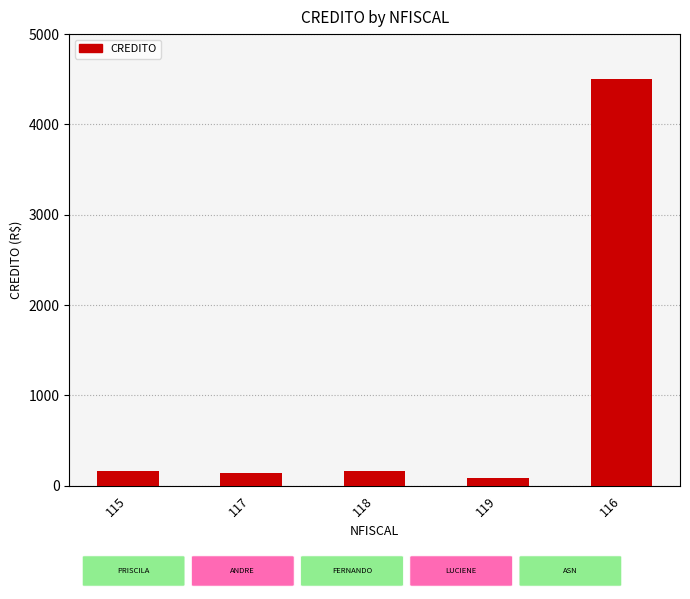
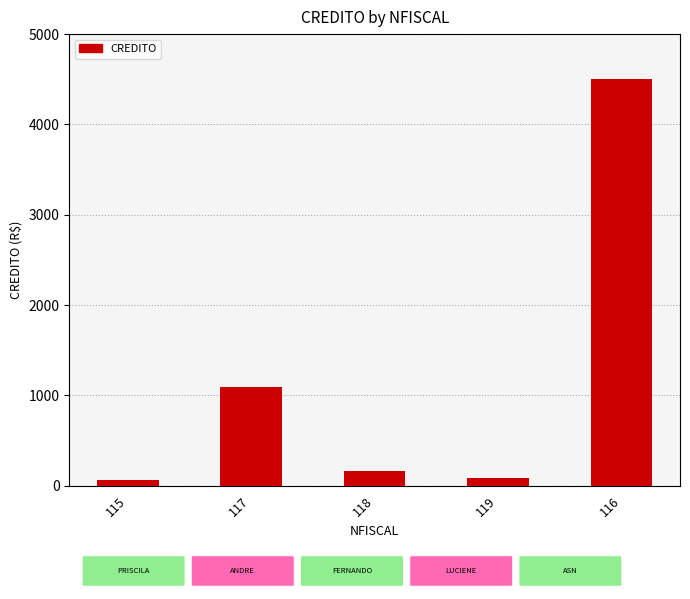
  {
-   "115": 200,
-   "117": 100,
+   "115": 100,
+   "117": 1100,
    "118": 200,
    "119": 100,
    "116": 4500
  }
